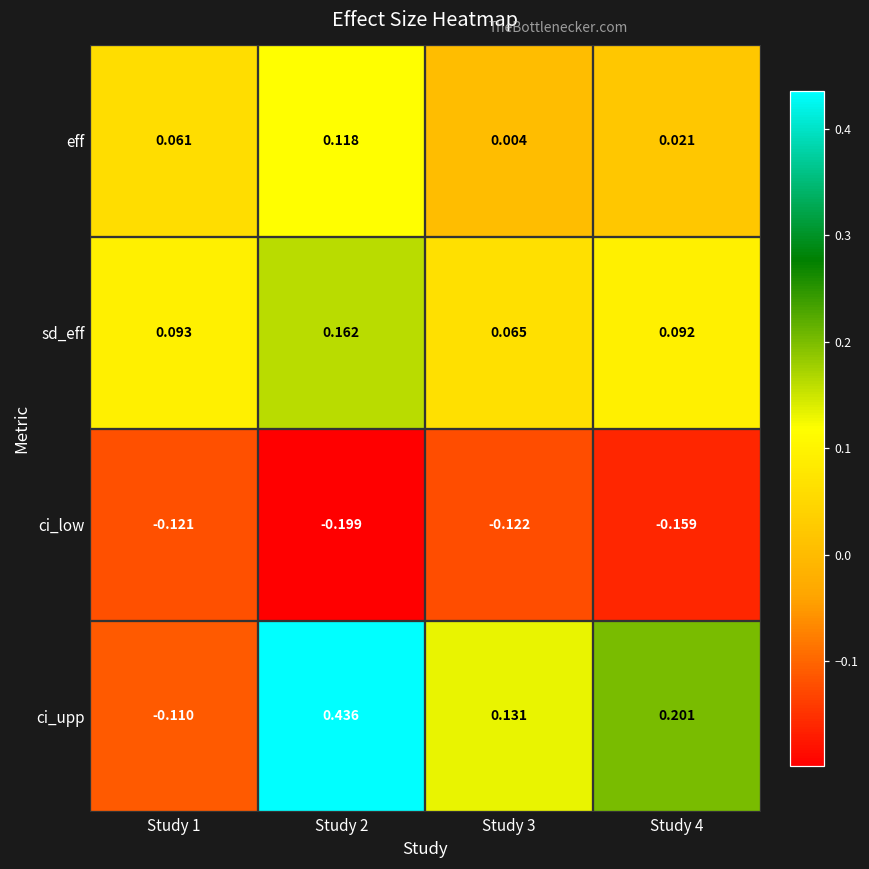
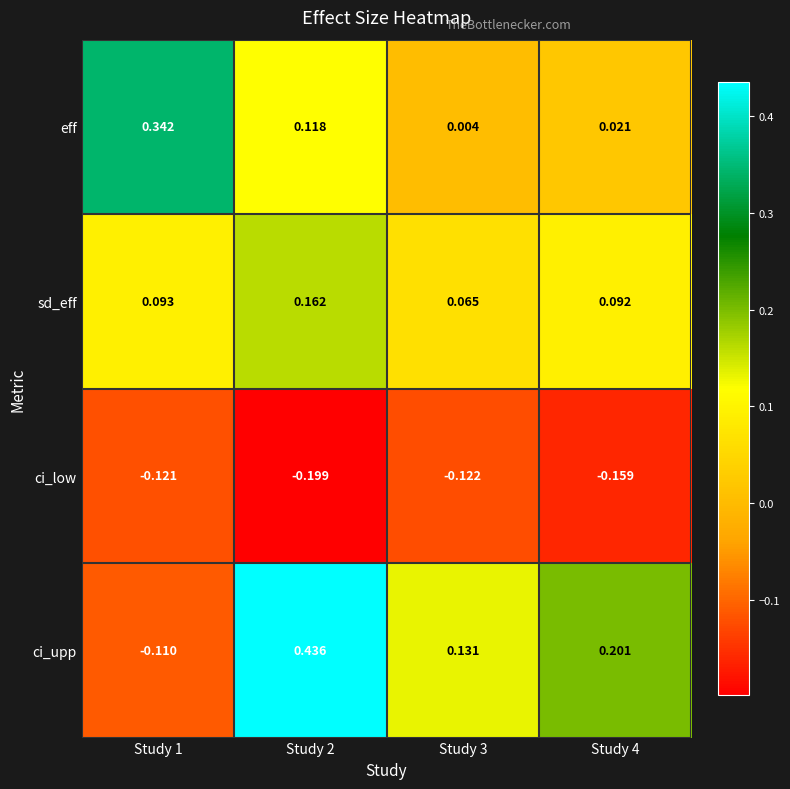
  {
    "eff": {
-     "Study 1": 0.061,
+     "Study 1": 0.342,
      "Study 2": 0.118,
      "Study 3": 0.004,
      "Study 4": 0.021
    },
    "sd_eff": {
      "Study 1": 0.093,
      "Study 2": 0.162,
      "Study 3": 0.065,
      "Study 4": 0.092
    },
    "ci_low": {
      "Study 1": -0.121,
      "Study 2": -0.199,
      "Study 3": -0.122,
      "Study 4": -0.159
    },
    "ci_upp": {
      "Study 1": -0.110,
      "Study 2": 0.436,
      "Study 3": 0.131,
      "Study 4": 0.201
    }
  }
